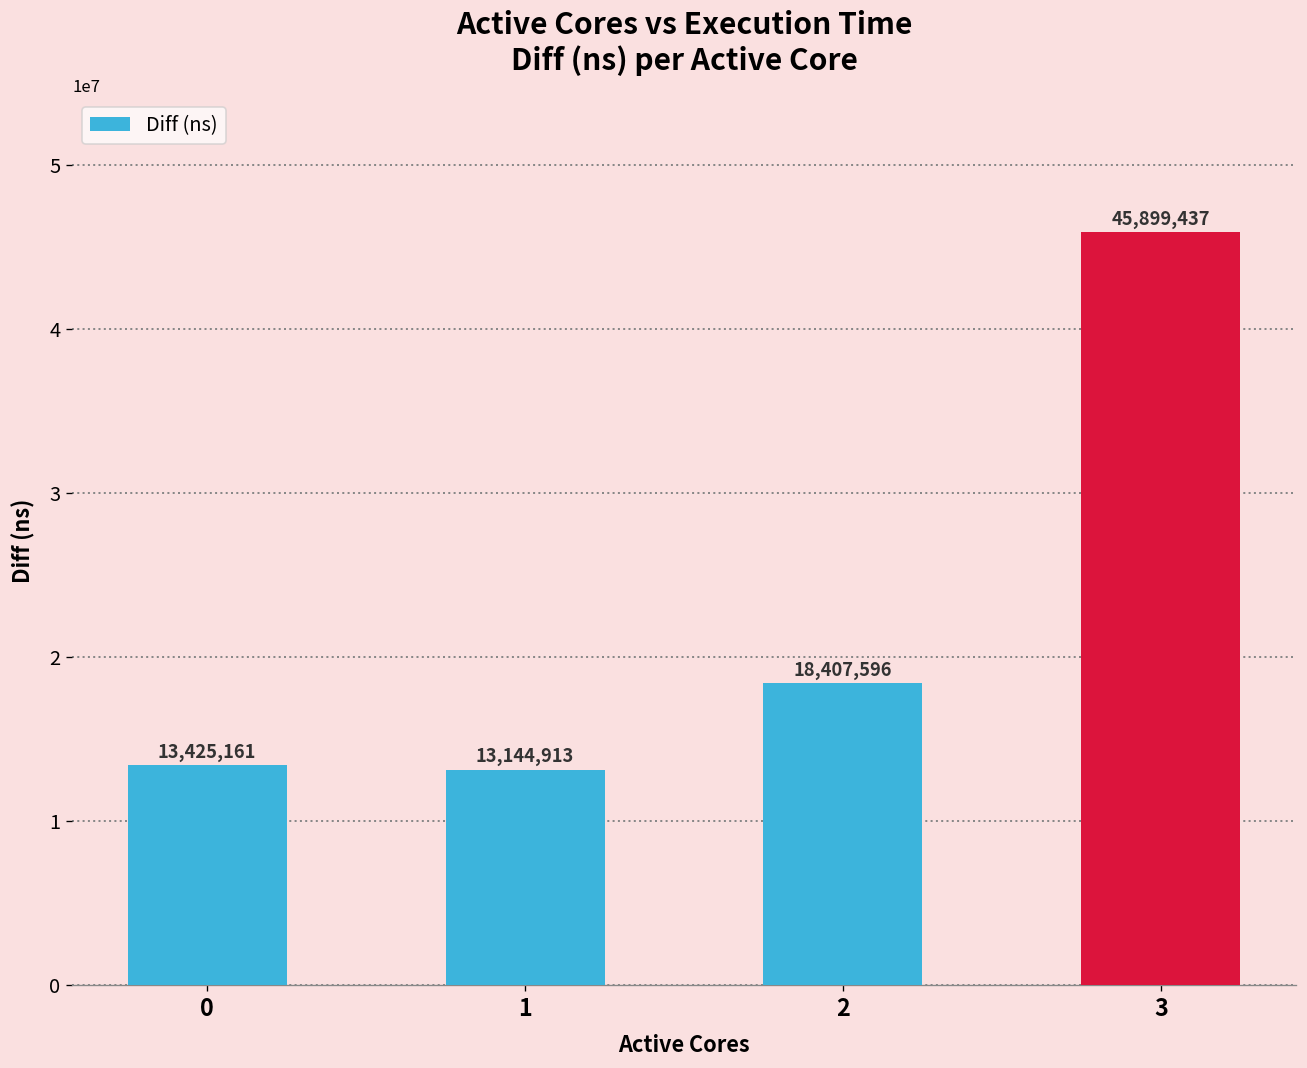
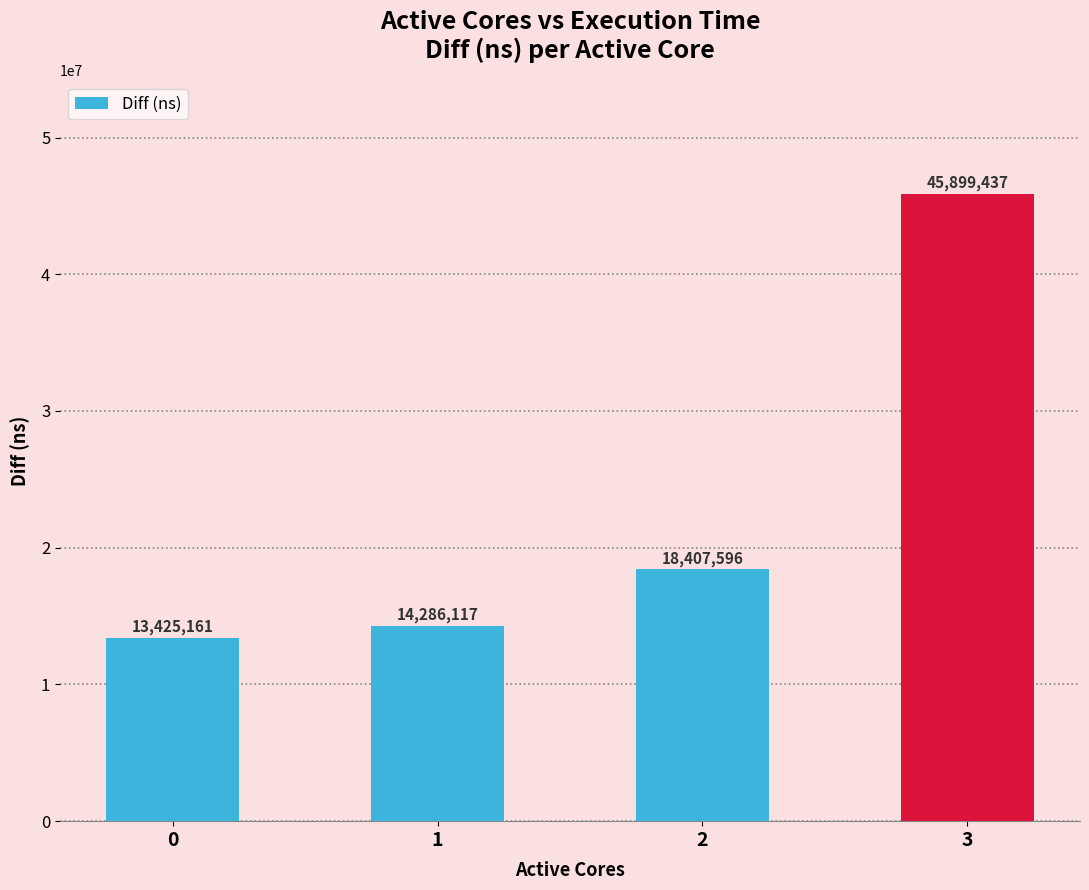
  {
    "0": "13,425,161",
-   "1": "13,144,913",
+   "1": "14,286,117",
    "2": "18,407,596",
    "3": "45,899,437"
  }
